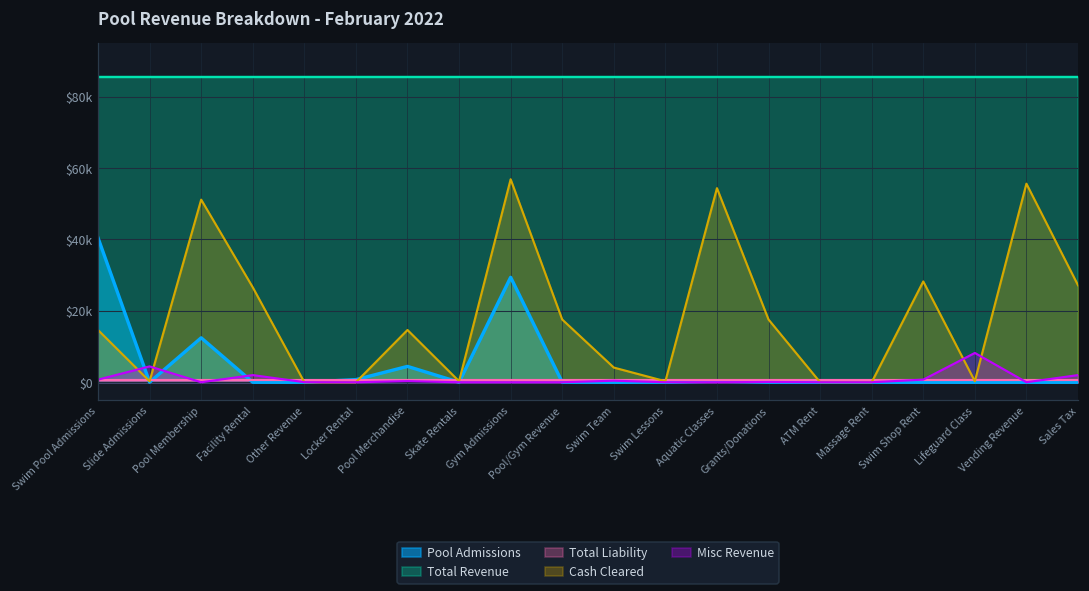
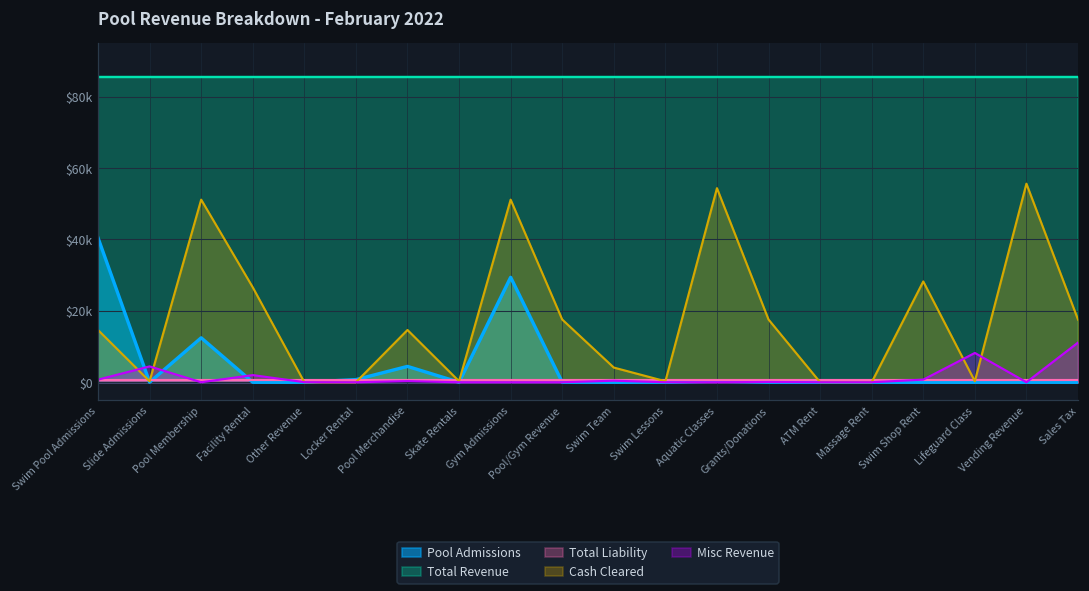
  {
    "Pool Admissions": {
      "Swim Pool Admissions": "$40000",
      "Pool Membership": "$12000",
      "Pool Merchandise": "$4000",
      "Gym Admissions": "$29000"
    },
    "Total Revenue": {
      "Swim Pool Admissions": "$86000",
      "Slide Admissions": "$86000",
      "Pool Membership": "$86000",
      "Facility Rental": "$86000",
      "Other Revenue": "$86000",
      "Locker Rental": "$86000",
      "Pool Merchandise": "$86000",
      "Skate Rentals": "$86000",
      "Gym Admissions": "$86000",
      "Pool/Gym Revenue": "$86000",
      "Swim Team": "$86000",
      "Swim Lessons": "$86000",
      "Aquatic Classes": "$86000",
      "Grants/Donations": "$86000",
      "ATM Rent": "$86000",
      "Massage Rent": "$86000",
      "Swim Shop Rent": "$86000",
      "Lifeguard Class": "$86000",
      "Vending Revenue": "$86000",
      "Sales Tax": "$86000"
    },
    "Cash Cleared": {
      "Swim Pool Admissions": "$15000",
      "Pool Membership": "$51000",
      "Facility Rental": "$27000",
      "Pool Merchandise": "$15000",
-     "Gym Admissions": "$57000",
+     "Gym Admissions": "$51000",
      "Pool/Gym Revenue": "$18000",
      "Swim Team": "$4000",
      "Aquatic Classes": "$54000",
      "Grants/Donations": "$18000",
      "Swim Shop Rent": "$28000",
      "Vending Revenue": "$56000",
-     "Sales Tax": "$27000"
+     "Sales Tax": "$18000"
    },
    "Misc Revenue": {
      "Slide Admissions": "$4000",
      "Facility Rental": "$2000",
      "Lifeguard Class": "$8000",
-     "Sales Tax": "$2000"
+     "Sales Tax": "$11000"
    }
  }
